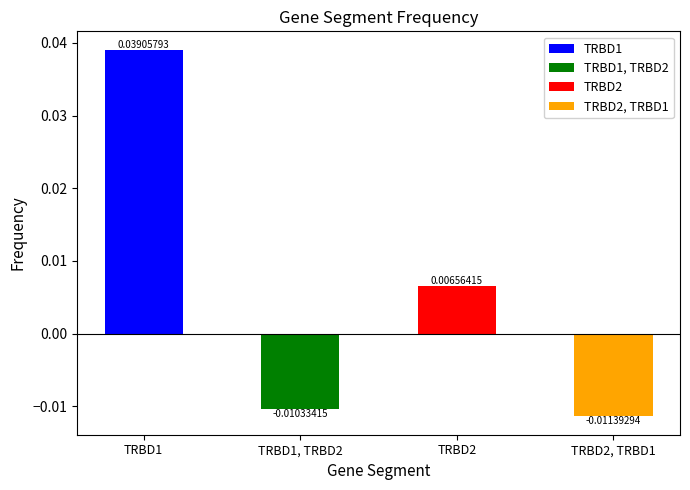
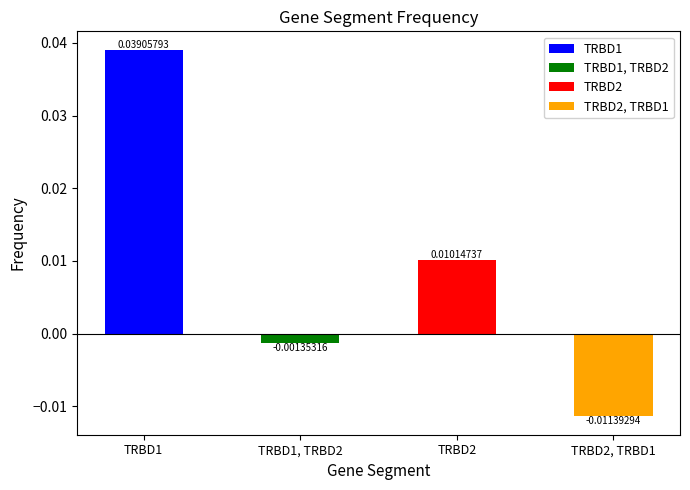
  {
    "TRBD1, TRBD2": {
-     "TRBD1, TRBD2": -0.01033415
+     "TRBD1, TRBD2": -0.00135316
    },
    "TRBD2": {
-     "TRBD2": 0.00656415
+     "TRBD2": 0.01014737
    },
    "TRBD2, TRBD1": {
      "TRBD2, TRBD1": -0.01139294
    }
  }
